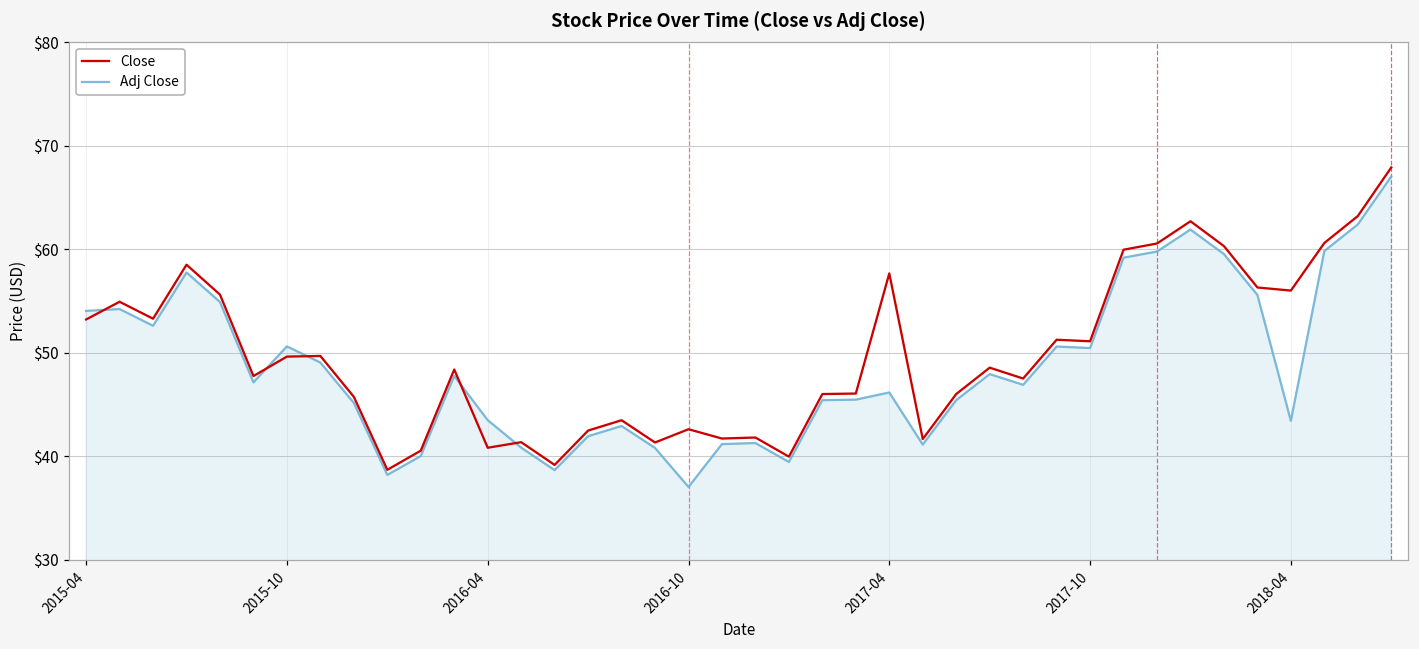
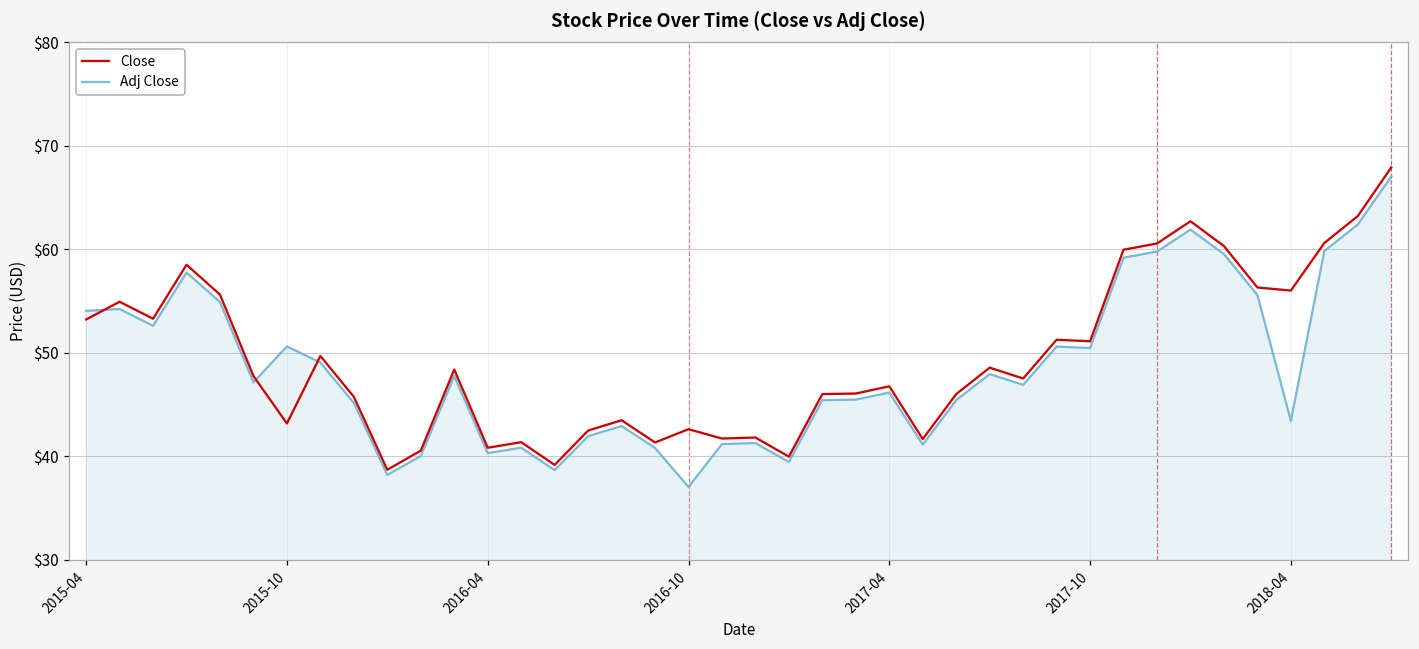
  {
    "Close": {
      "2015-04": "$53",
-     "2015-10": "$50",
+     "2015-10": "$43",
      "2016-04": "$41",
      "2016-10": "$43",
-     "2017-04": "$58",
+     "2017-04": "$47",
      "2017-10": "$51",
      "2018-04": "$56"
    },
    "Adj Close": {
      "2015-04": "$54",
      "2015-10": "$51",
-     "2016-04": "$43",
+     "2016-04": "$40",
      "2016-10": "$37",
      "2017-04": "$46",
      "2017-10": "$50",
      "2018-04": "$43"
    }
  }
